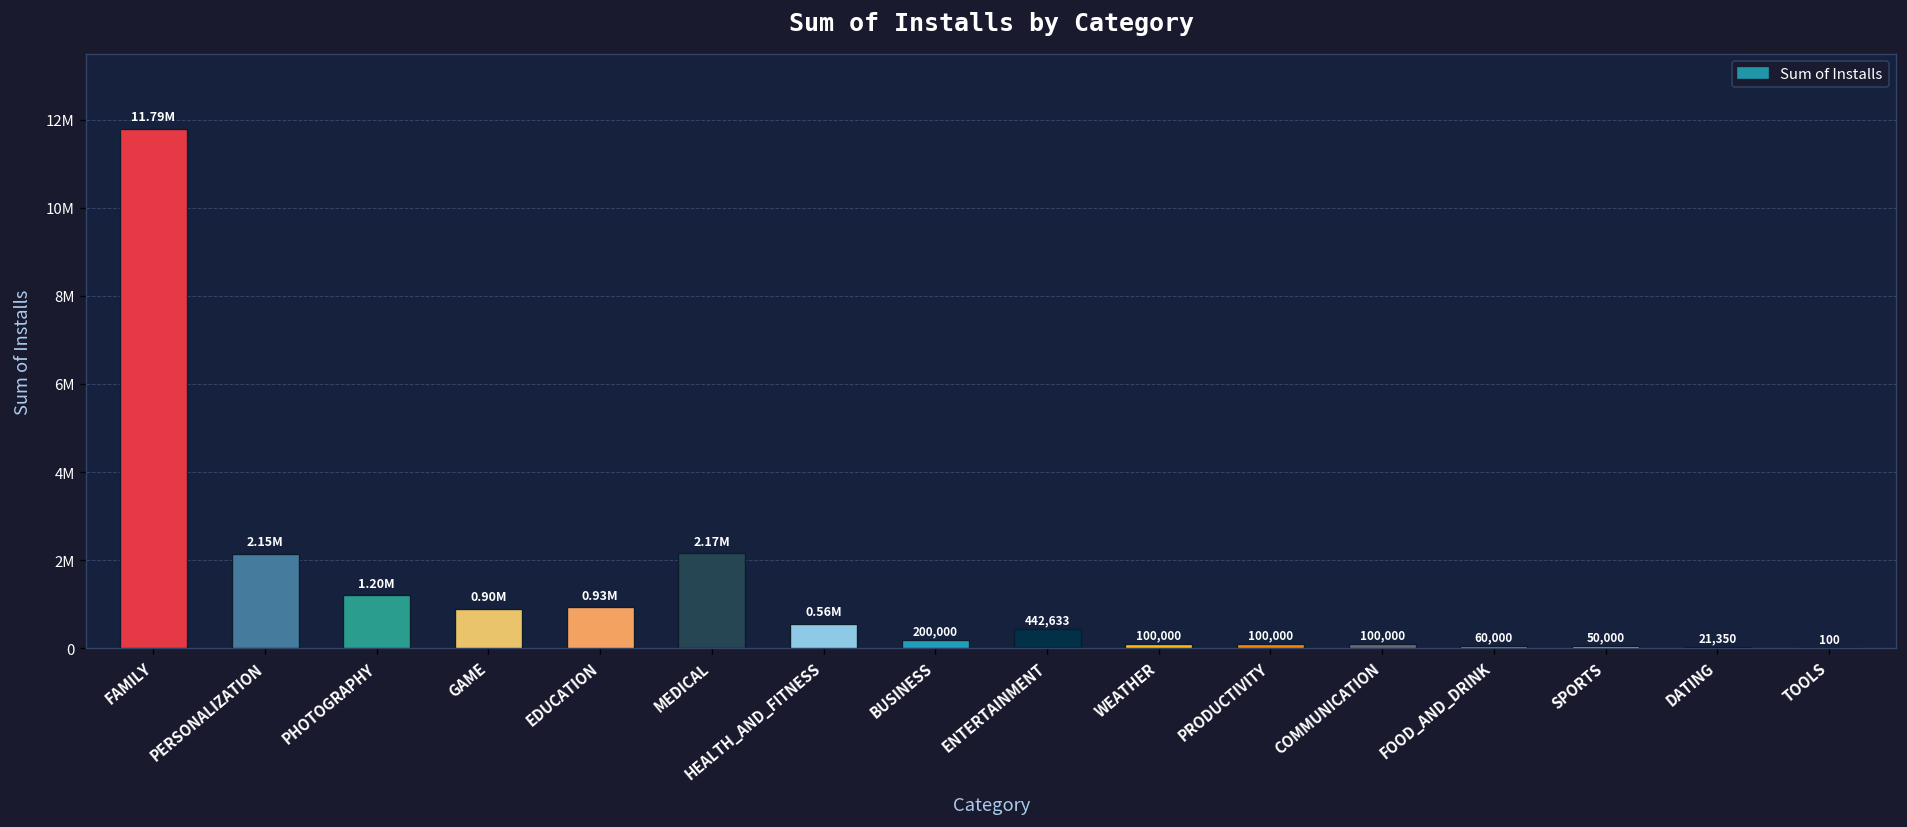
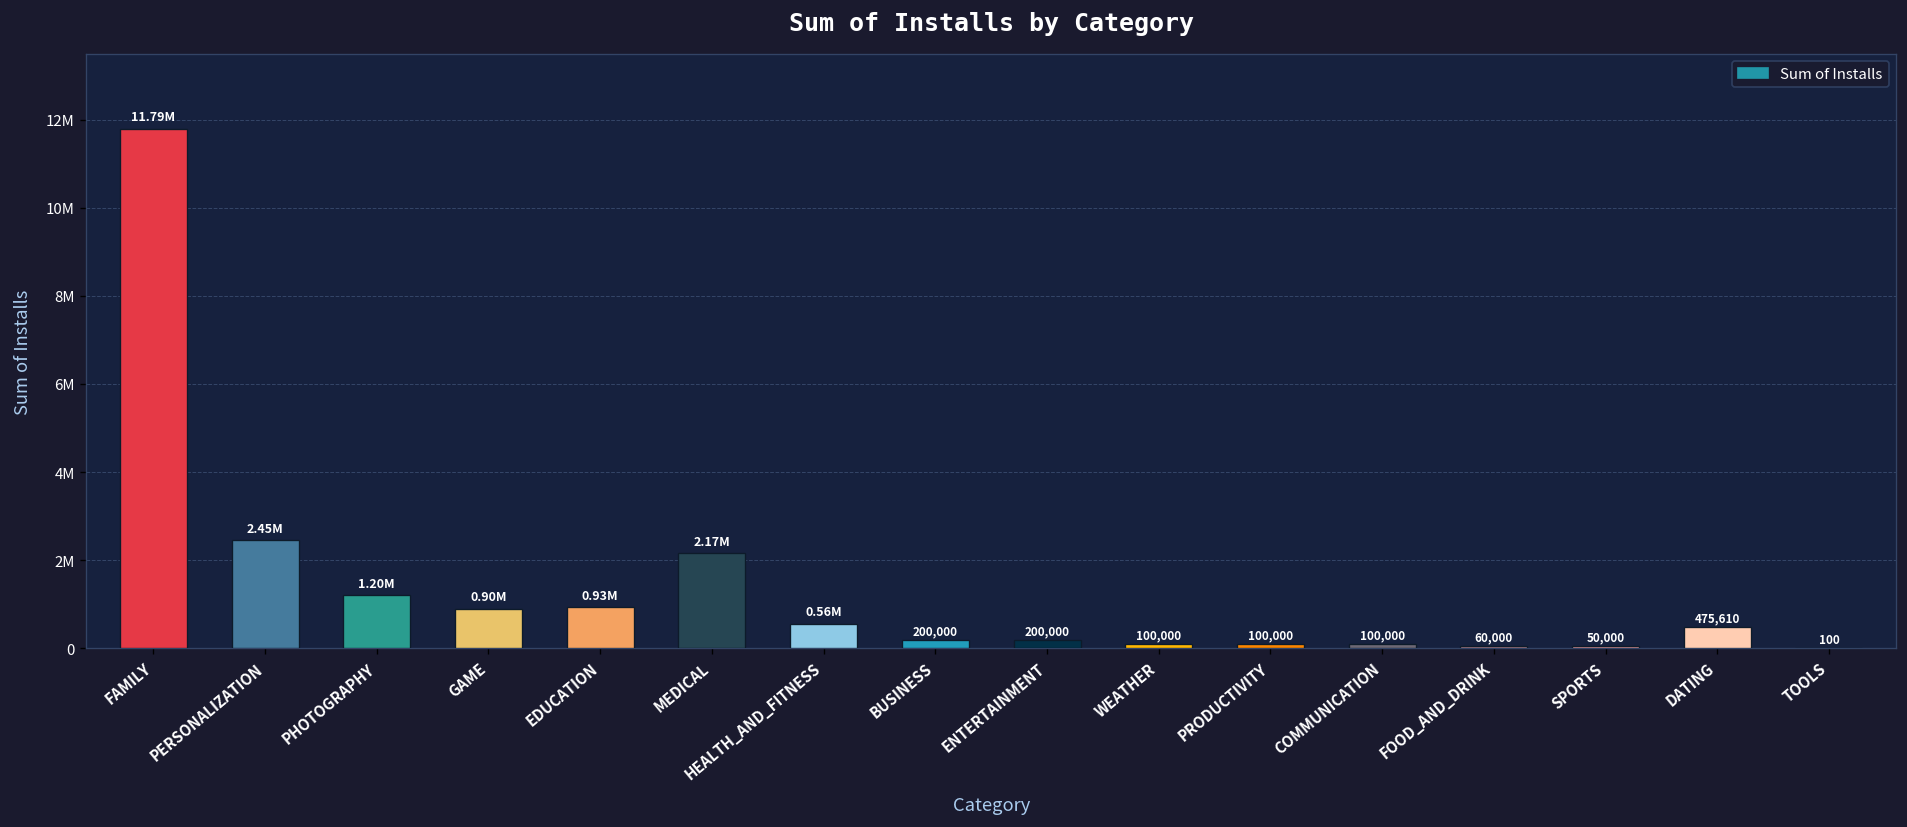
  {
    "FAMILY": "11.79M",
-   "PERSONALIZATION": "2.15M",
+   "PERSONALIZATION": "2.45M",
    "PHOTOGRAPHY": "1.20M",
    "GAME": "0.90M",
    "EDUCATION": "0.93M",
    "MEDICAL": "2.17M",
    "HEALTH_AND_FITNESS": "0.56M",
    "BUSINESS": "200,000",
-   "ENTERTAINMENT": "442,633",
+   "ENTERTAINMENT": "200,000",
    "WEATHER": "100,000",
    "PRODUCTIVITY": "100,000",
    "COMMUNICATION": "100,000",
    "FOOD_AND_DRINK": "60,000",
    "SPORTS": "50,000",
-   "DATING": "21,350",
+   "DATING": "475,610",
    "TOOLS": "100"
  }
